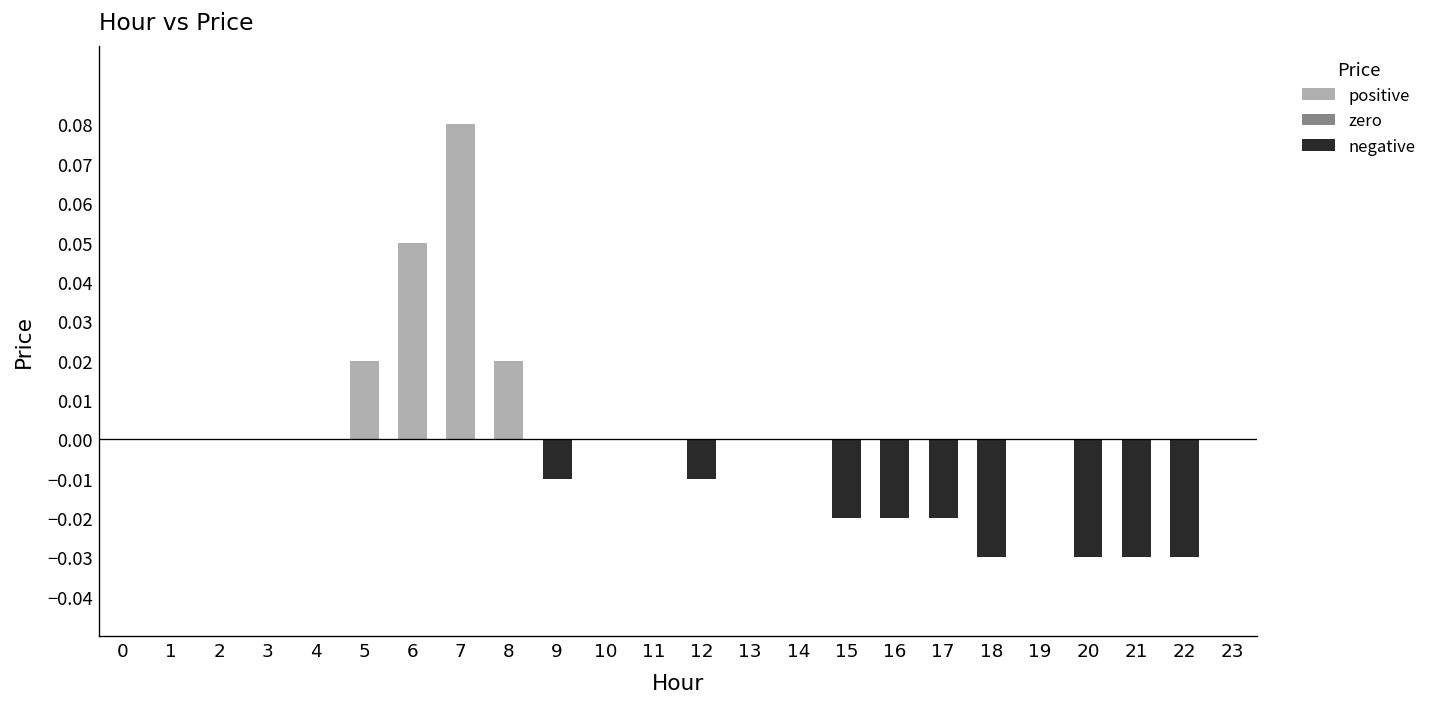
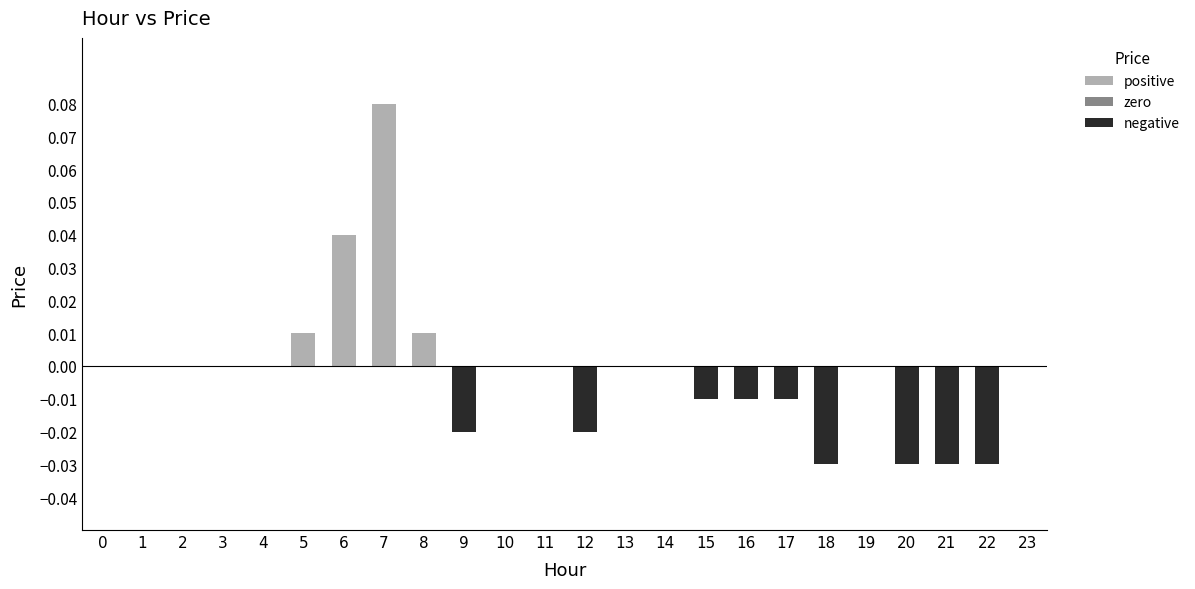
  {
    "0": 0.00,
    "1": 0.00,
    "2": 0.00,
    "3": 0.00,
    "4": 0.00,
-   "5": 0.02,
-   "6": 0.05,
+   "5": 0.01,
+   "6": 0.04,
    "7": 0.08,
-   "8": 0.02,
-   "9": -0.01,
+   "8": 0.01,
+   "9": -0.02,
    "10": 0.00,
    "11": 0.00,
-   "12": -0.01,
+   "12": -0.02,
    "13": 0.00,
    "14": 0.00,
-   "15": -0.02,
-   "16": -0.02,
-   "17": -0.02,
+   "15": -0.01,
+   "16": -0.01,
+   "17": -0.01,
    "18": -0.03,
    "19": 0.00,
    "20": -0.03,
    "21": -0.03,
    "22": -0.03,
    "23": 0.00
  }
